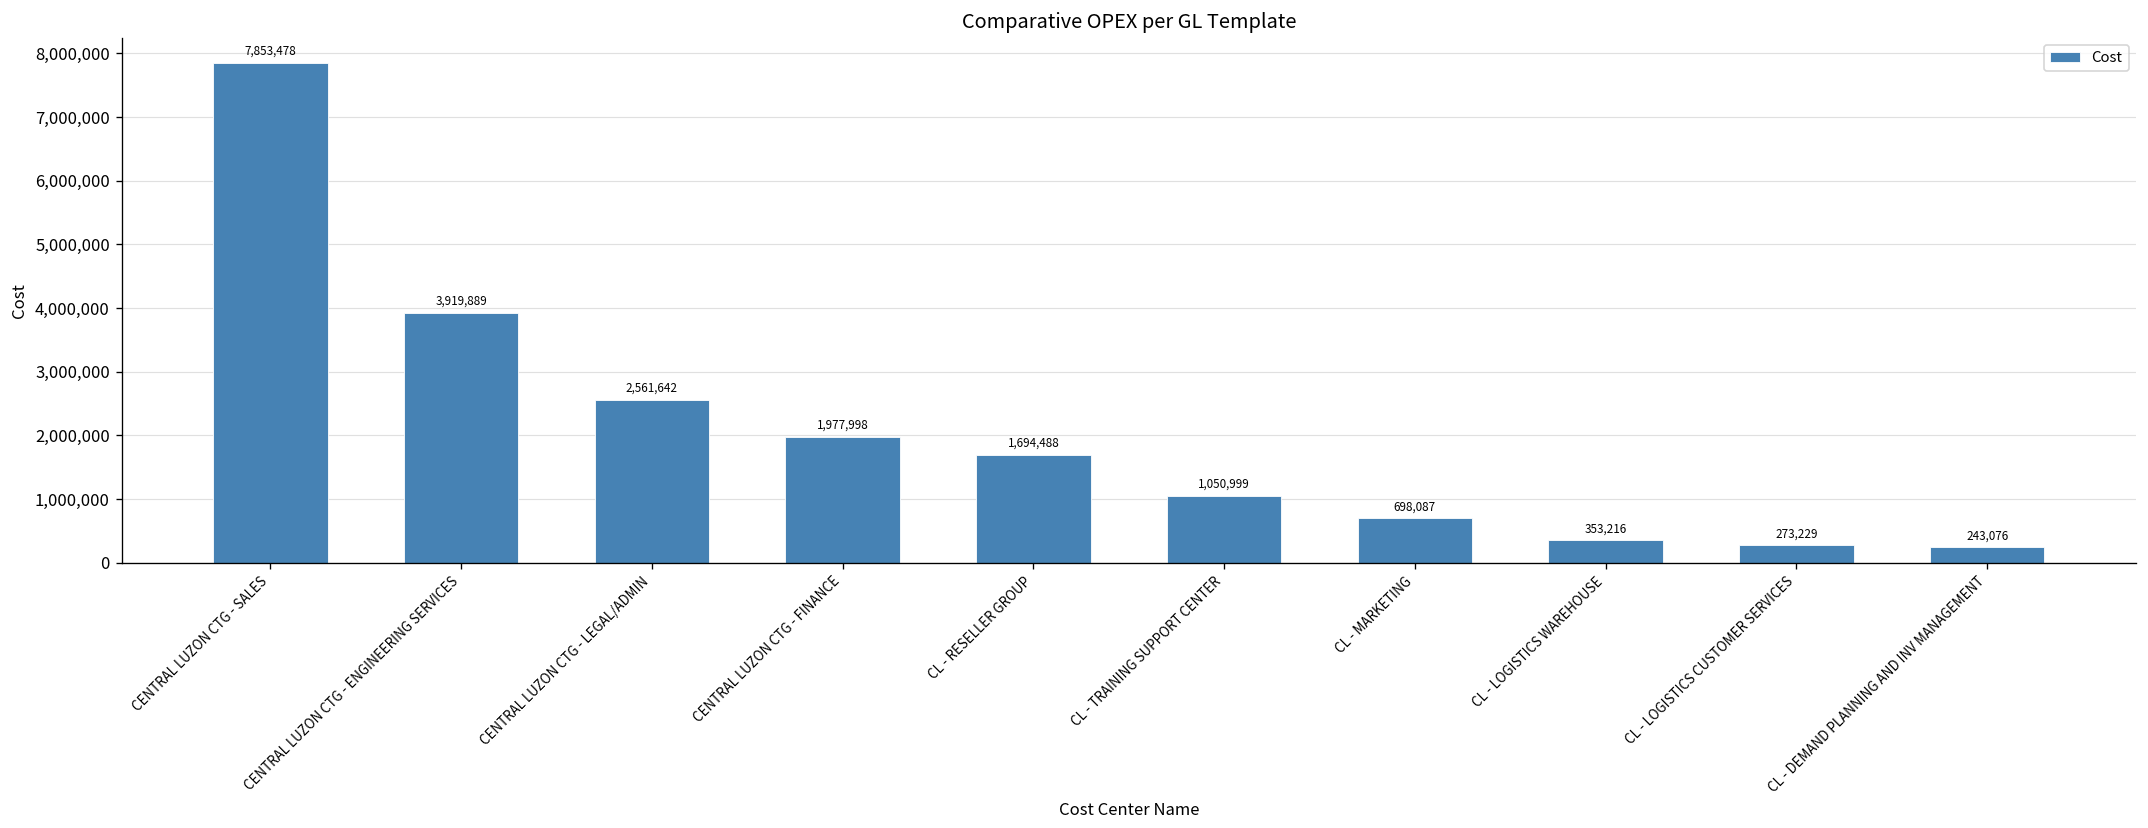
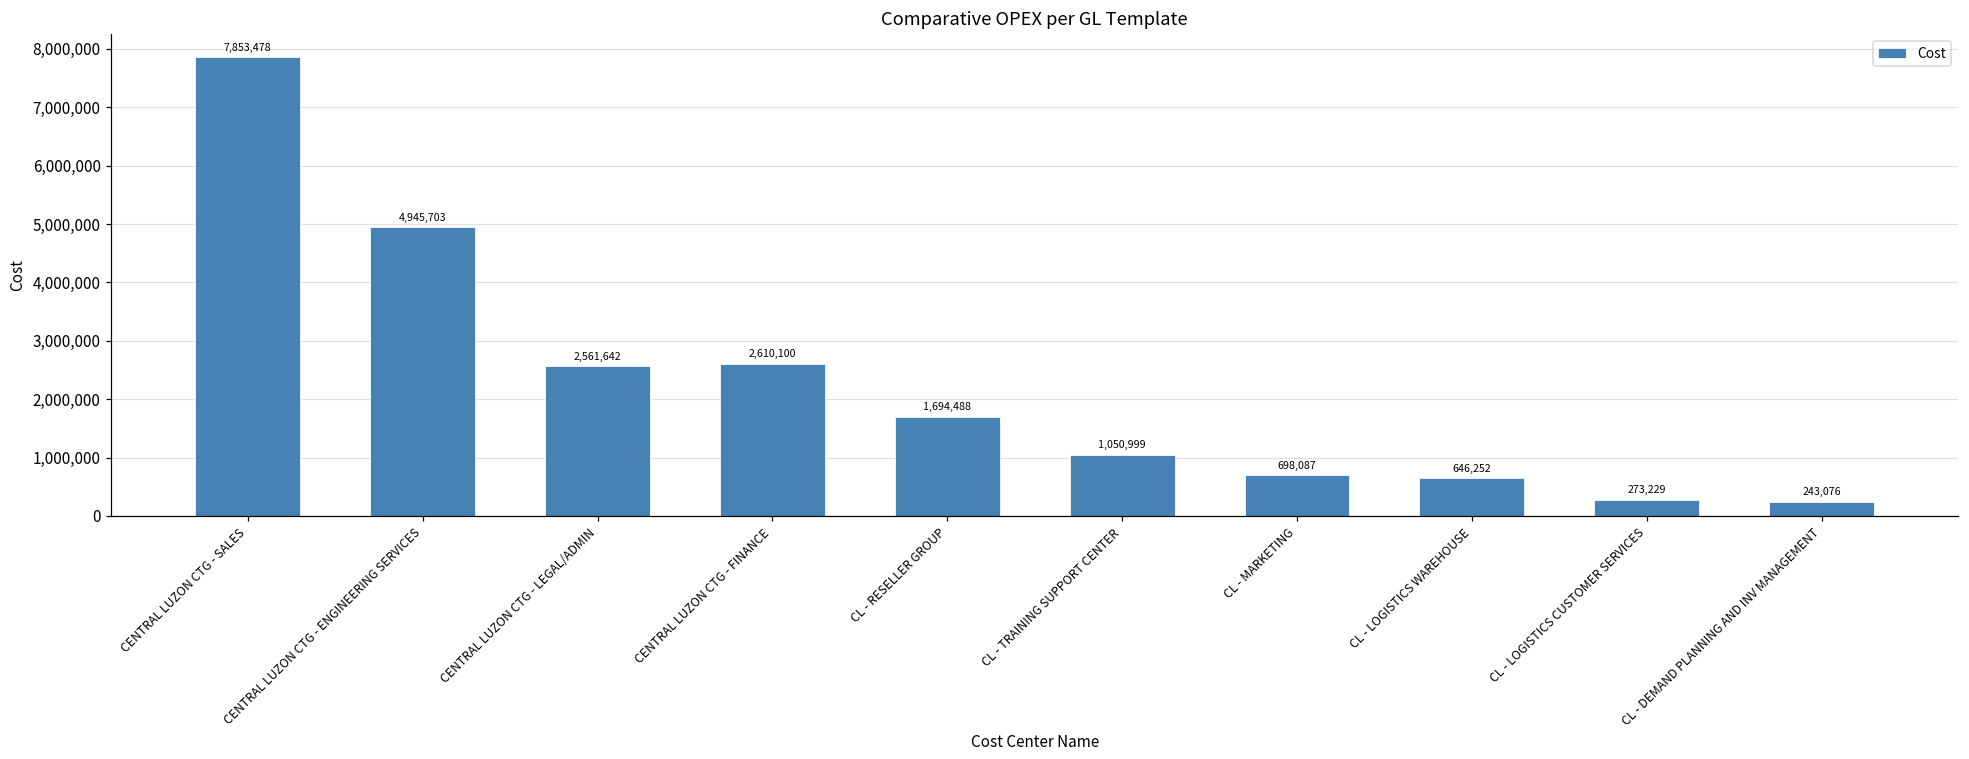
  {
    "CENTRAL LUZON CTG - SALES": "7,853,478",
-   "CENTRAL LUZON CTG - ENGINEERING SERVICES": "3,919,889",
+   "CENTRAL LUZON CTG - ENGINEERING SERVICES": "4,945,703",
    "CENTRAL LUZON CTG - LEGAL/ADMIN": "2,561,642",
-   "CENTRAL LUZON CTG - FINANCE": "1,977,998",
+   "CENTRAL LUZON CTG - FINANCE": "2,610,100",
    "CL - RESELLER GROUP": "1,694,488",
    "CL - TRAINING SUPPORT CENTER": "1,050,999",
    "CL - MARKETING": "698,087",
-   "CL - LOGISTICS WAREHOUSE": "353,216",
+   "CL - LOGISTICS WAREHOUSE": "646,252",
    "CL - LOGISTICS CUSTOMER SERVICES": "273,229",
    "CL - DEMAND PLANNING AND INV MANAGEMENT": "243,076"
  }
